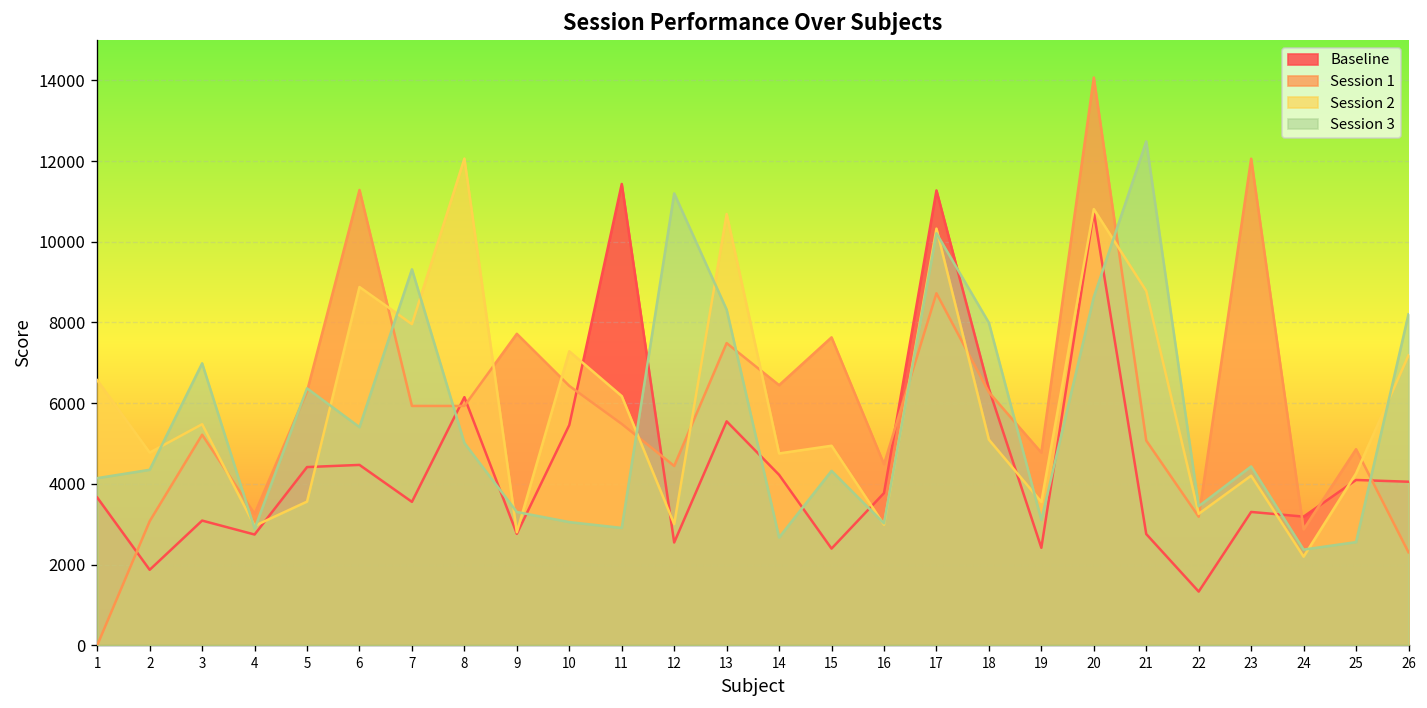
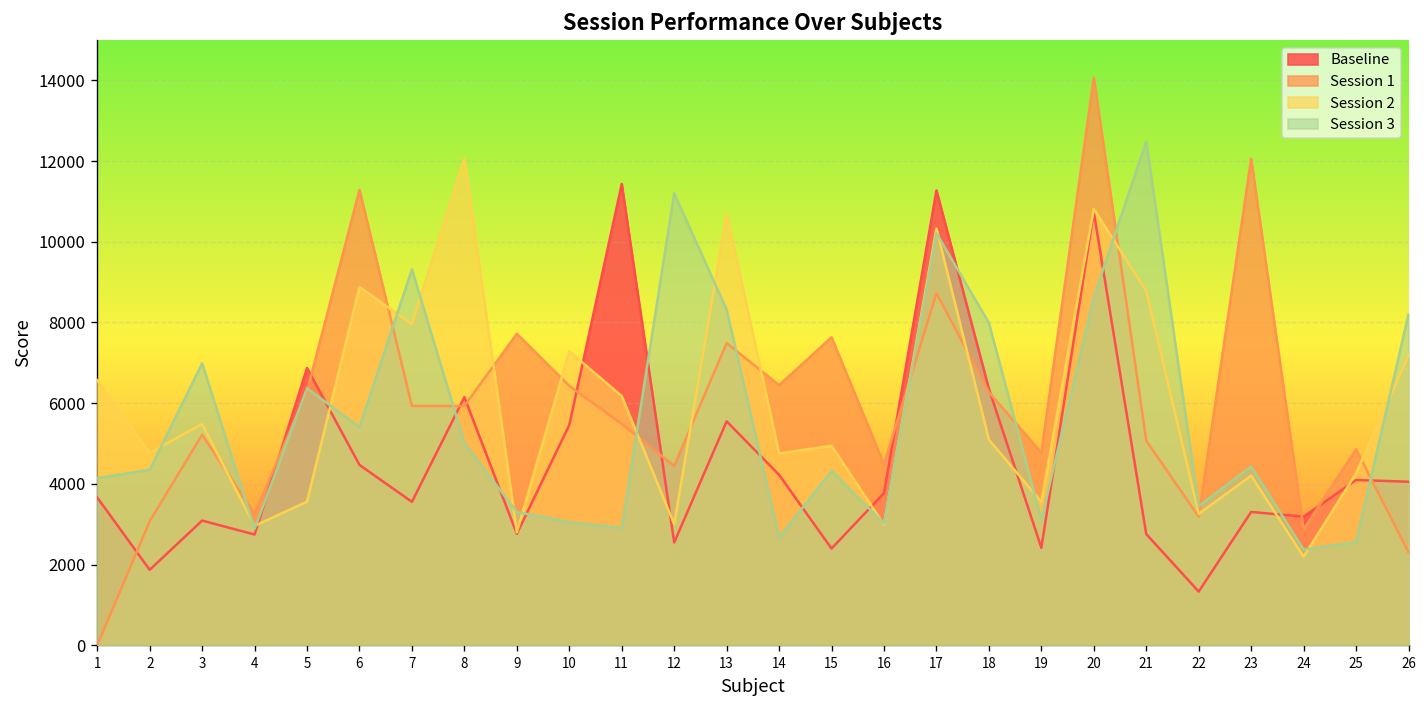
  {
    "Baseline": {
      "1": 3700,
      "2": 1900,
      "3": 3100,
      "4": 2700,
-     "5": 4400,
+     "5": 6900,
      "6": 4500,
      "7": 3600,
      "8": 6100,
      "10": 5500,
      "11": 11400,
      "12": 2500,
      "13": 5500,
      "14": 4200,
      "15": 2400,
      "16": 3800,
      "17": 11300,
      "18": 6400,
      "19": 2400,
      "21": 2800,
      "22": 1300,
      "23": 3300,
      "24": 3200,
      "25": 4100,
      "26": 4100
    },
    "Session 1": {
      "1": 0,
      "2": 3100,
      "3": 5200,
      "4": 3300,
      "6": 11300,
      "7": 5900,
      "8": 5900,
      "9": 7700,
      "10": 6400,
      "11": 5500,
      "12": 4400,
      "13": 7500,
      "14": 6400,
      "15": 7600,
      "16": 4500,
      "17": 8700,
      "18": 6300,
      "19": 4800,
      "20": 14100,
      "21": 5100,
      "23": 12100,
      "24": 2900,
      "25": 4900,
      "26": 2300
    },
    "Session 2": {
      "1": 6600,
      "2": 4800,
      "3": 5500,
      "5": 3600,
      "6": 8900,
      "7": 8000,
      "8": 12100,
      "10": 7300,
      "11": 6200,
      "12": 3000,
      "13": 10700,
      "14": 4800,
      "15": 4900,
      "17": 10300,
      "18": 5100,
      "19": 3600,
      "21": 8800,
      "23": 4200,
      "24": 2200,
      "25": 4300,
      "26": 7200
    },
    "Session 3": {
      "1": 4100,
      "2": 4300,
      "3": 7000,
      "6": 5400,
      "7": 9300,
      "8": 5000,
      "9": 3300,
      "10": 3100,
      "11": 2900,
      "12": 11200,
      "13": 8300,
      "14": 2700,
      "15": 4300,
      "17": 10200,
      "18": 8000,
      "19": 3100,
      "20": 8600,
      "21": 12500,
      "22": 3400,
      "23": 4400,
      "24": 2400,
      "25": 2600,
      "26": 8200
    }
  }
